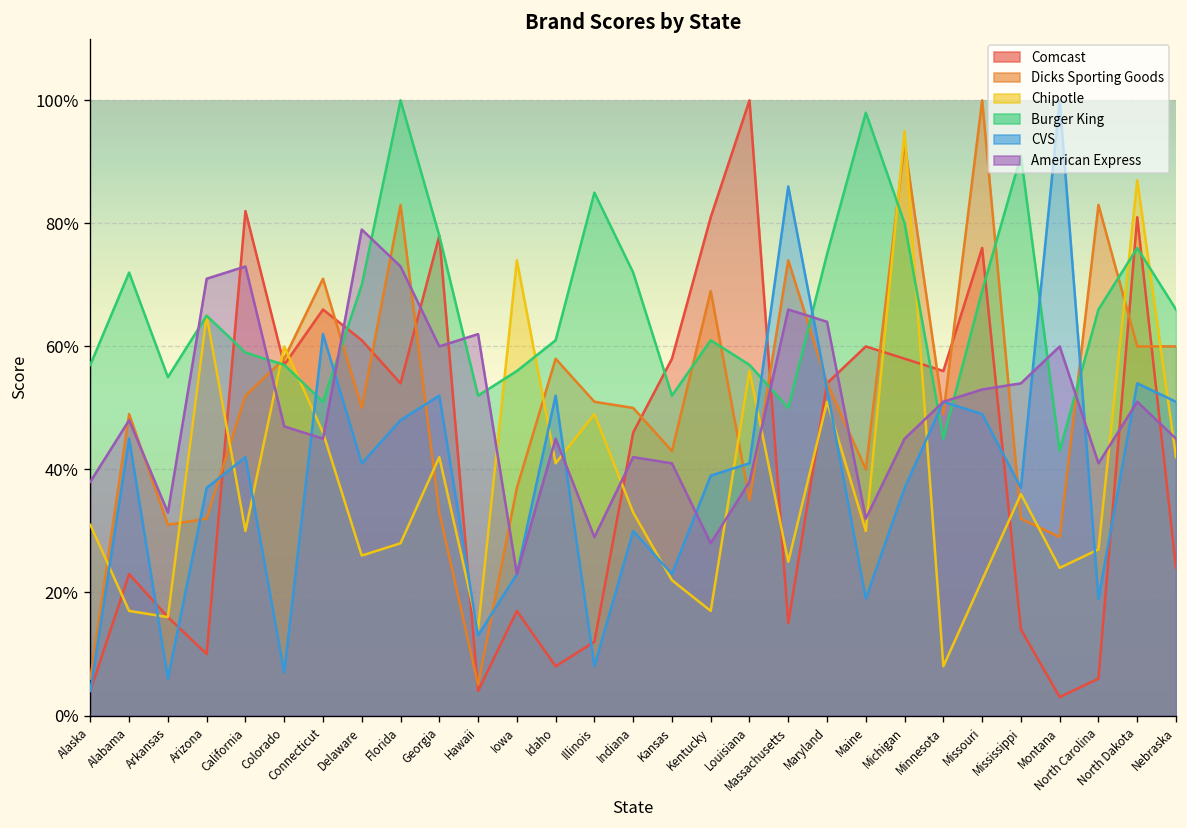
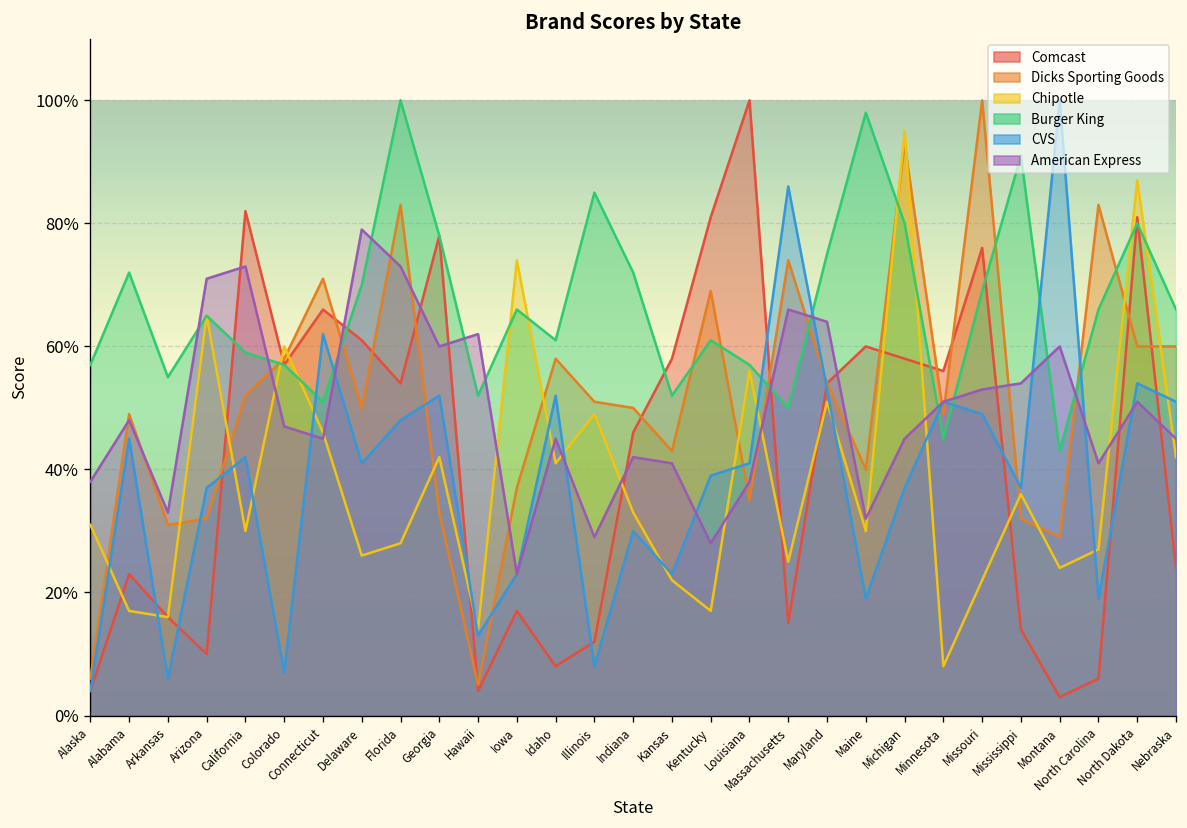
  {
    "Burger King": {
      "Alaska": "57%",
      "Alabama": "72%",
      "Arkansas": "55%",
      "California": "59%",
      "Connecticut": "51%",
      "Delaware": "70%",
      "Florida": "100%",
      "Hawaii": "52%",
-     "Iowa": "56%",
+     "Iowa": "66%",
      "Idaho": "61%",
      "Illinois": "85%",
      "Indiana": "72%",
      "Kansas": "52%",
      "Kentucky": "61%",
      "Louisiana": "57%",
      "Massachusetts": "50%",
      "Maryland": "75%",
      "Maine": "98%",
      "Michigan": "80%",
      "Minnesota": "45%",
      "Missouri": "69%",
      "Montana": "43%",
      "North Carolina": "66%",
-     "North Dakota": "76%",
+     "North Dakota": "80%",
      "Nebraska": "66%"
    },
    "CVS": {
      "Alabama": "45%",
      "Arkansas": "6%",
      "Arizona": "37%",
      "California": "42%",
      "Colorado": "7%",
      "Connecticut": "62%",
      "Delaware": "41%",
      "Florida": "48%",
      "Georgia": "52%",
      "Hawaii": "13%",
      "Idaho": "52%",
      "Illinois": "8%",
      "Indiana": "30%",
      "Kansas": "23%",
      "Kentucky": "39%",
      "Louisiana": "41%",
      "Massachusetts": "86%",
      "Maryland": "53%",
      "Maine": "19%",
      "Michigan": "37%",
      "Missouri": "49%",
      "Mississippi": "37%",
      "North Carolina": "19%",
      "North Dakota": "54%",
      "Nebraska": "51%"
    },
    "American Express": {
      "Alaska": "38%",
      "Alabama": "48%",
      "Arkansas": "33%",
      "Arizona": "71%",
      "California": "73%",
      "Colorado": "47%",
      "Connecticut": "45%",
      "Delaware": "79%",
      "Florida": "73%",
      "Georgia": "60%",
      "Hawaii": "62%",
      "Idaho": "45%",
      "Illinois": "29%",
      "Indiana": "42%",
      "Kansas": "41%",
      "Kentucky": "28%",
      "Louisiana": "38%",
      "Massachusetts": "66%",
      "Maryland": "64%",
      "Maine": "32%",
      "Michigan": "45%",
      "Missouri": "53%",
      "Mississippi": "54%",
      "Montana": "60%",
      "North Carolina": "41%",
      "North Dakota": "51%",
      "Nebraska": "45%"
    }
  }
